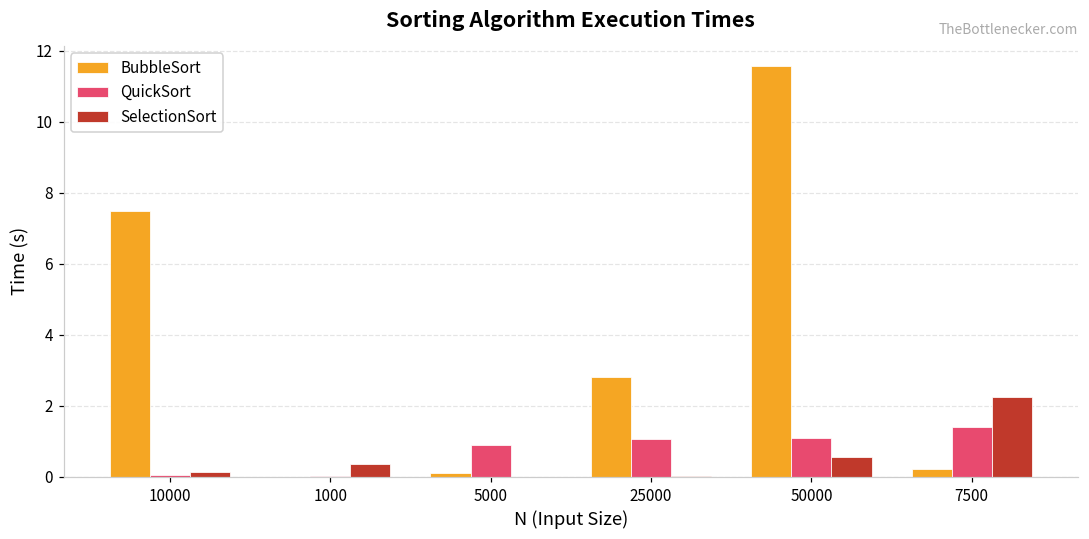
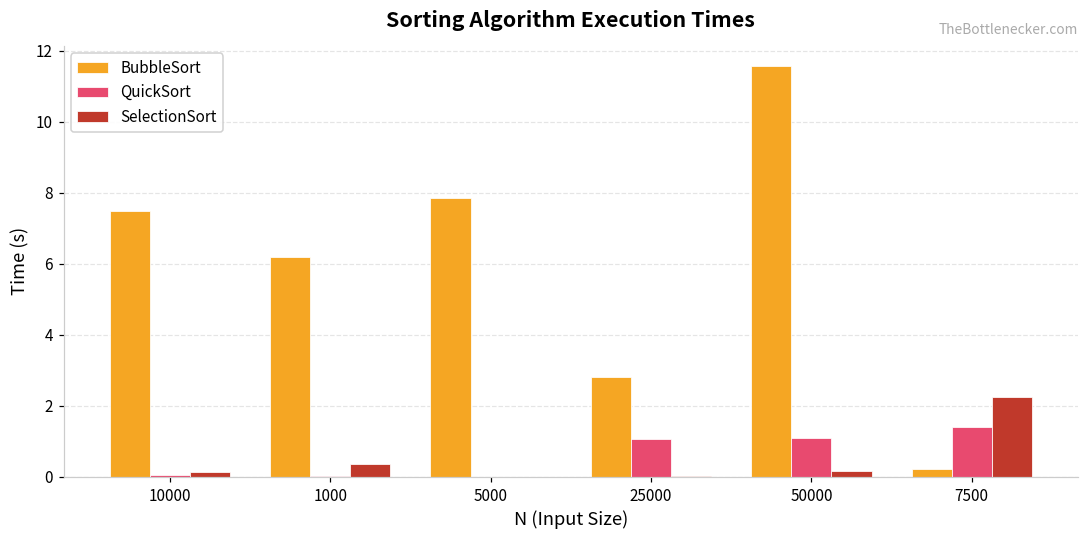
  {
    "BubbleSort": {
      "10000": 7.5,
-     "1000": 0.0,
-     "5000": 0.1,
+     "1000": 6.2,
+     "5000": 7.8,
      "25000": 2.8,
      "50000": 11.6,
      "7500": 0.2
    },
    "QuickSort": {
-     "5000": 0.9,
+     "5000": 0.0,
      "25000": 1.1,
      "50000": 1.1,
      "7500": 1.4
    },
    "SelectionSort": {
      "10000": 0.1,
      "1000": 0.4,
-     "50000": 0.6,
+     "50000": 0.2,
      "7500": 2.3
    }
  }
